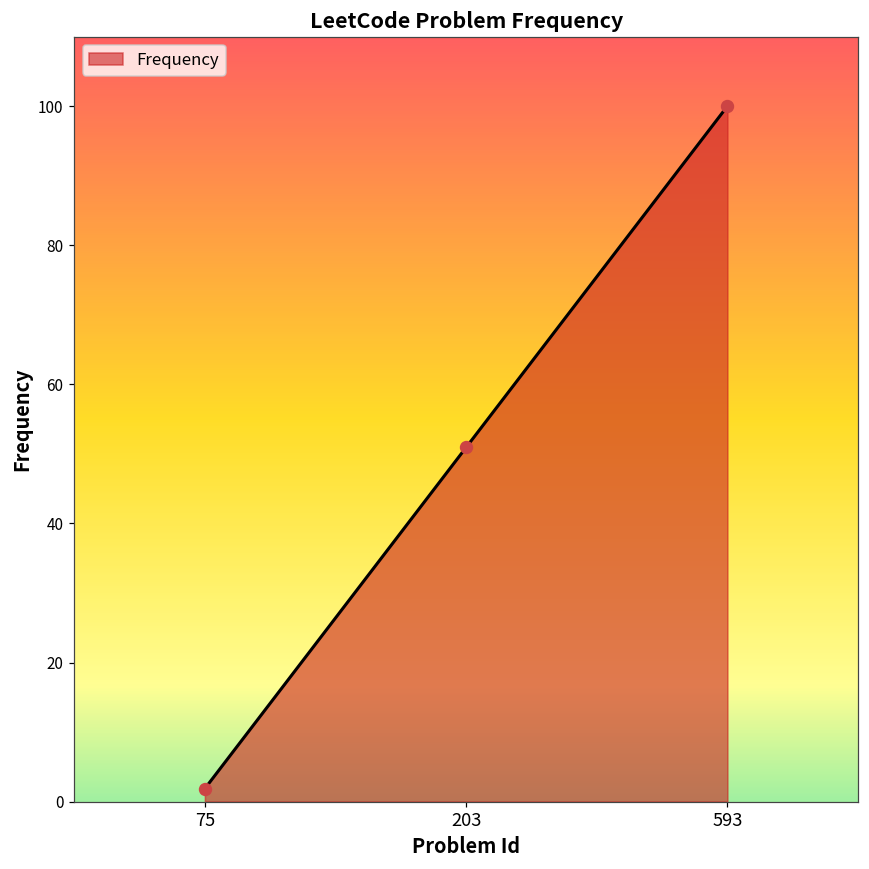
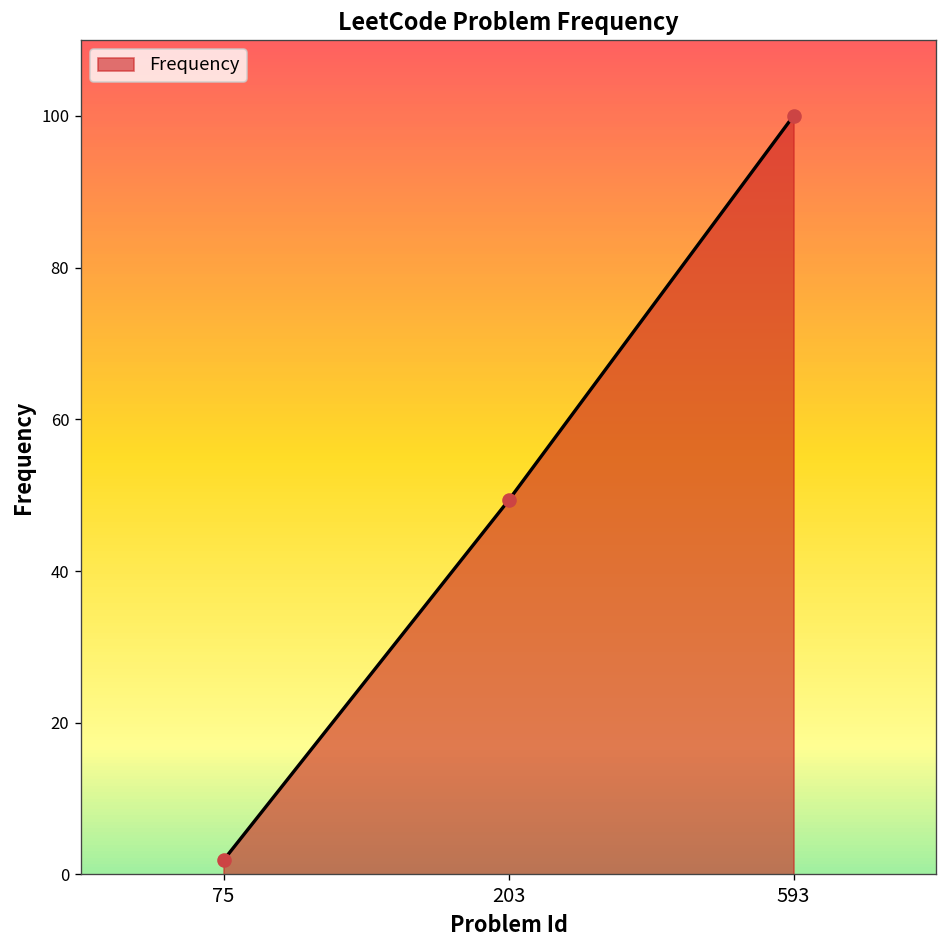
  {
    "75": 2,
-   "203": 51,
+   "203": 49,
    "593": 100
  }
